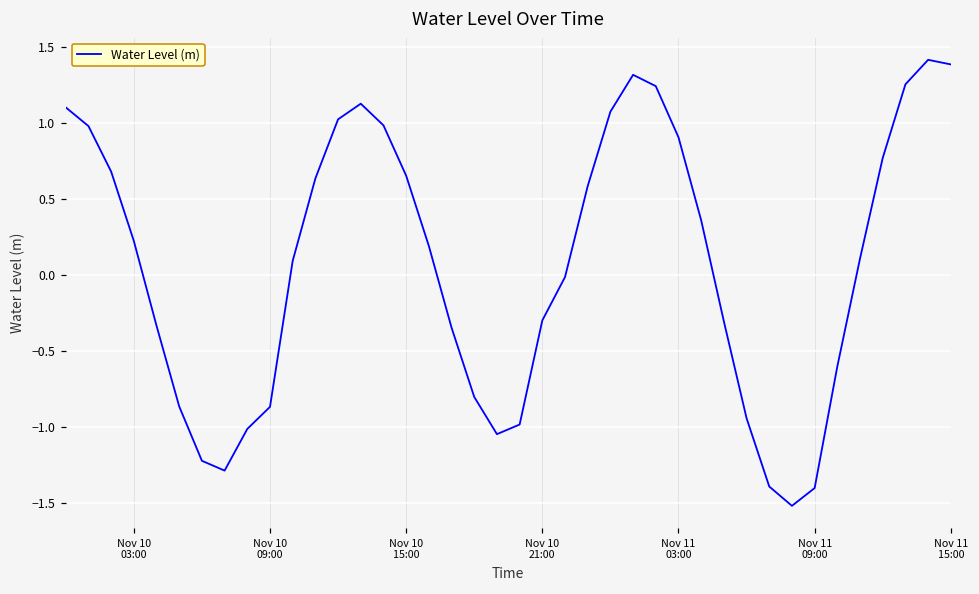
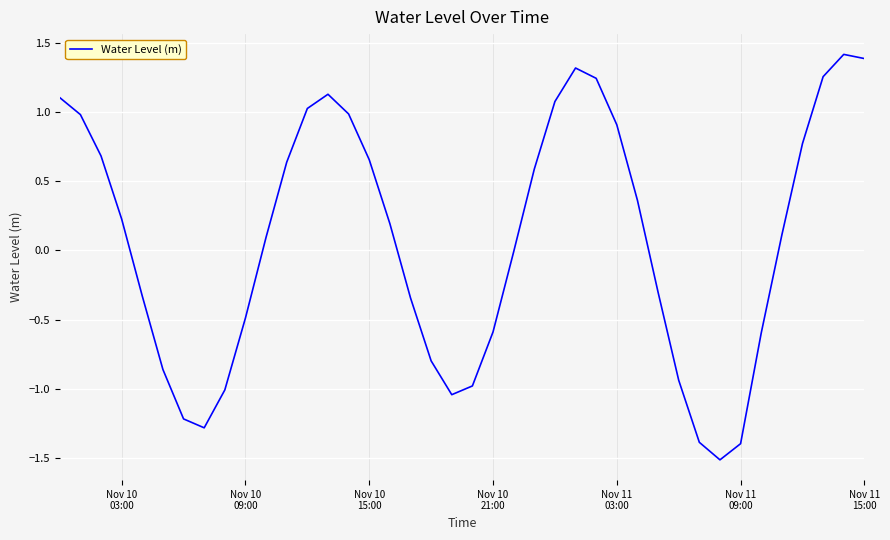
  {
    "Nov 10 03:00": 0.23,
-   "Nov 10 09:00": -0.86,
+   "Nov 10 09:00": -0.49,
    "Nov 10 15:00": 0.66,
-   "Nov 10 21:00": -0.30,
+   "Nov 10 21:00": -0.59,
    "Nov 11 03:00": 0.91,
    "Nov 11 09:00": -1.40,
    "Nov 11 15:00": 1.39
  }
